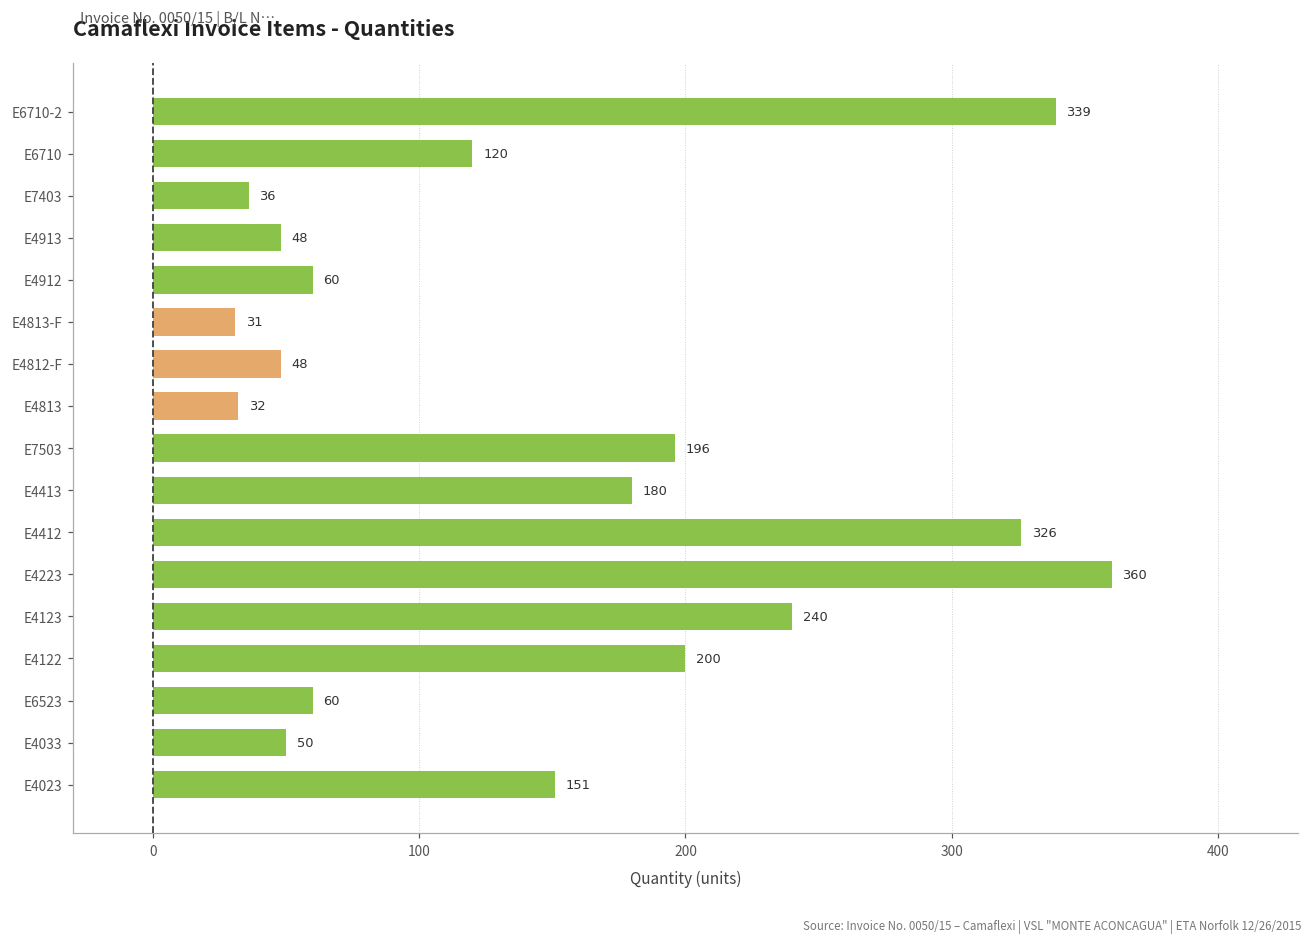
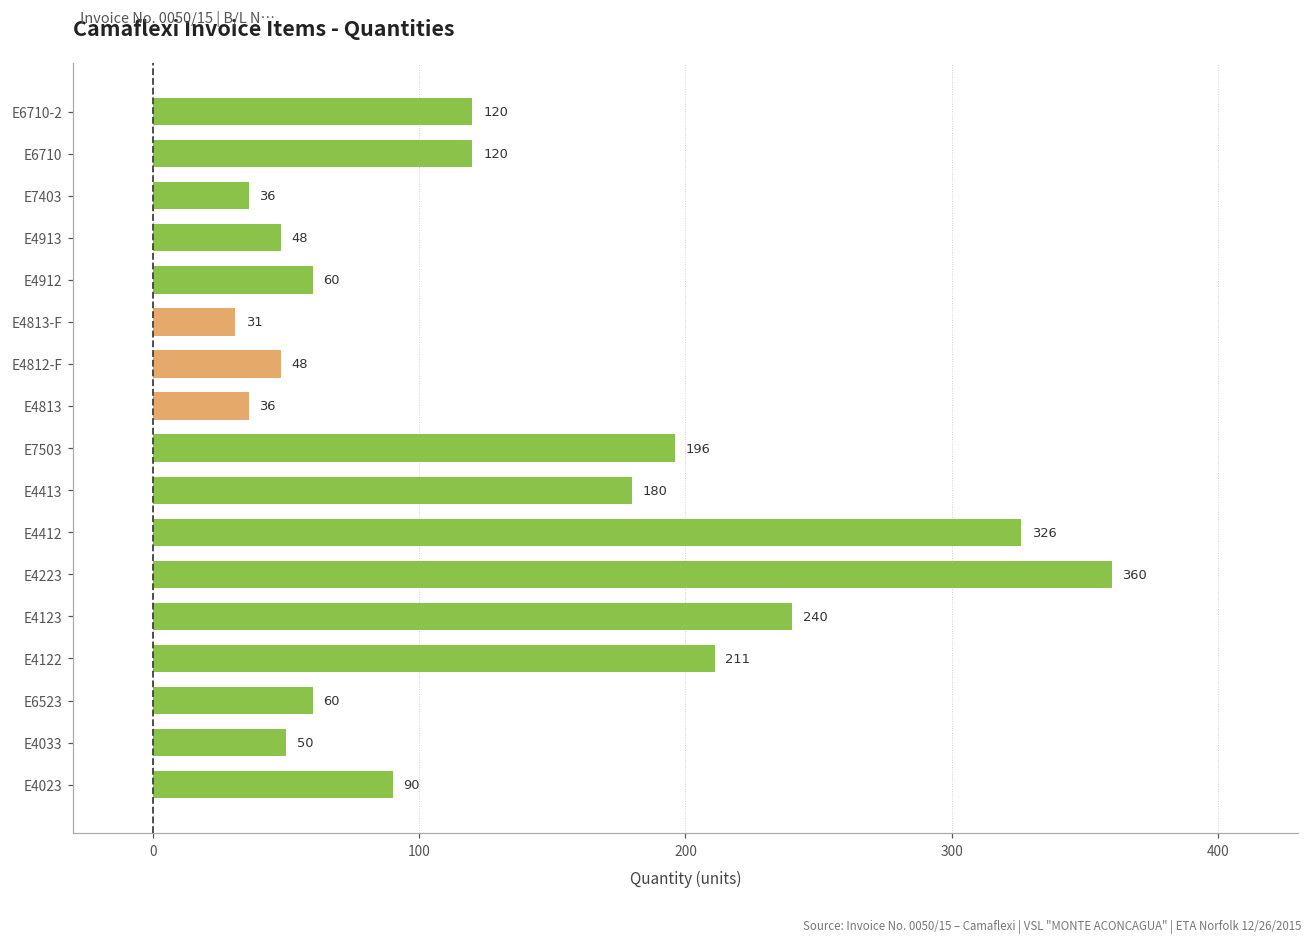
  {
-   "E6710-2": 339,
+   "E6710-2": 120,
    "E6710": 120,
    "E7403": 36,
    "E4913": 48,
    "E4912": 60,
    "E4813-F": 31,
    "E4812-F": 48,
-   "E4813": 32,
+   "E4813": 36,
    "E7503": 196,
    "E4413": 180,
    "E4412": 326,
    "E4223": 360,
    "E4123": 240,
-   "E4122": 200,
+   "E4122": 211,
    "E6523": 60,
    "E4033": 50,
-   "E4023": 151
+   "E4023": 90
  }
